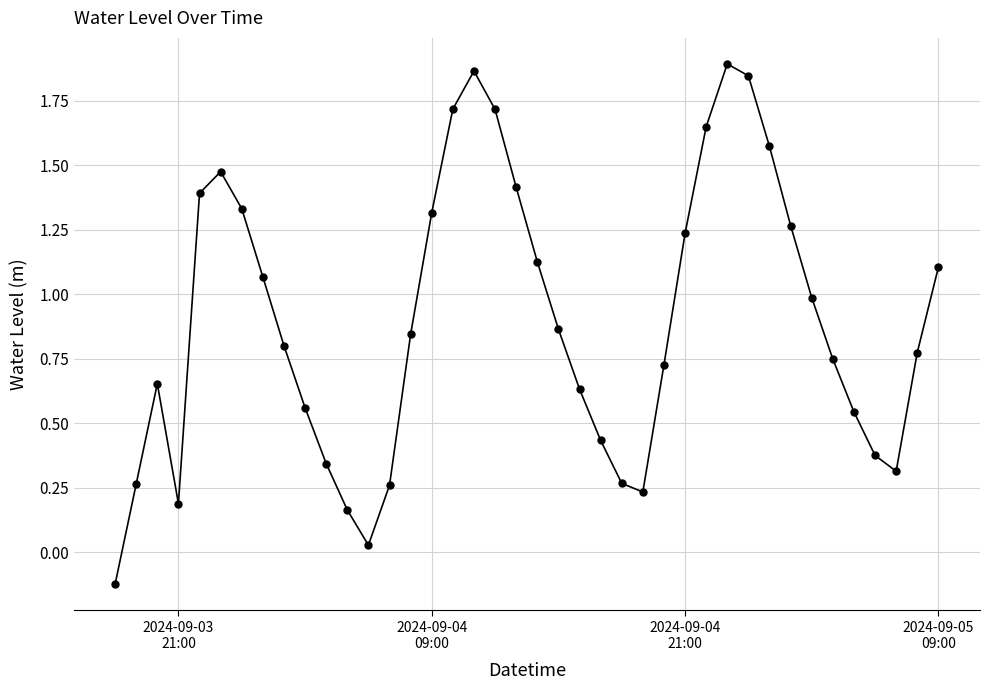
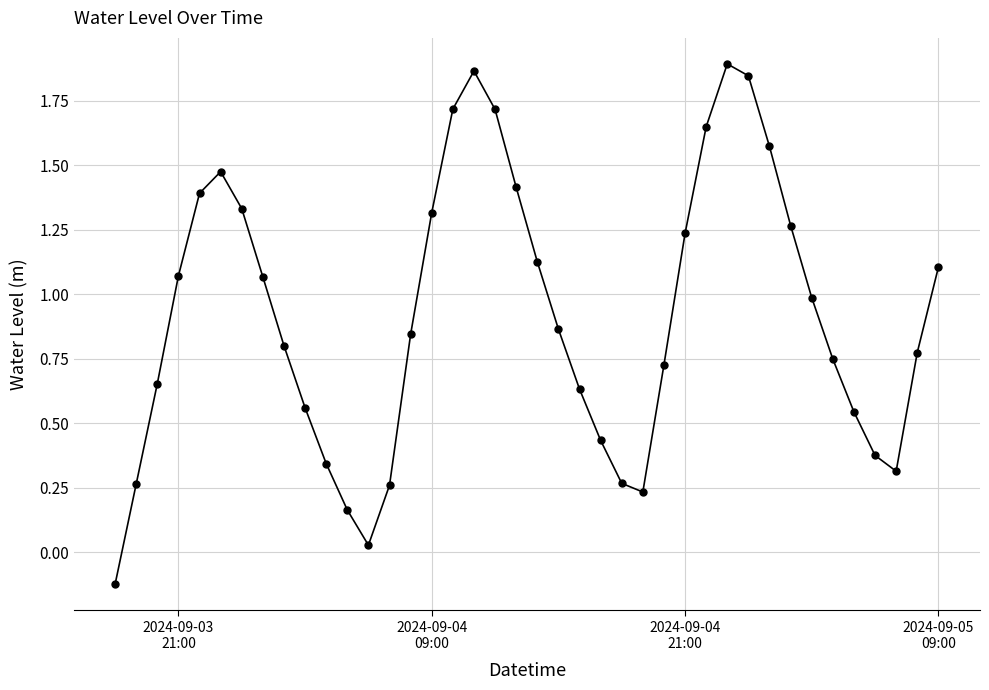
  {
-   "2024-09-03 21:00": 0.19,
+   "2024-09-03 21:00": 1.07,
    "2024-09-04 09:00": 1.32,
    "2024-09-04 21:00": 1.24,
    "2024-09-05 09:00": 1.10
  }
